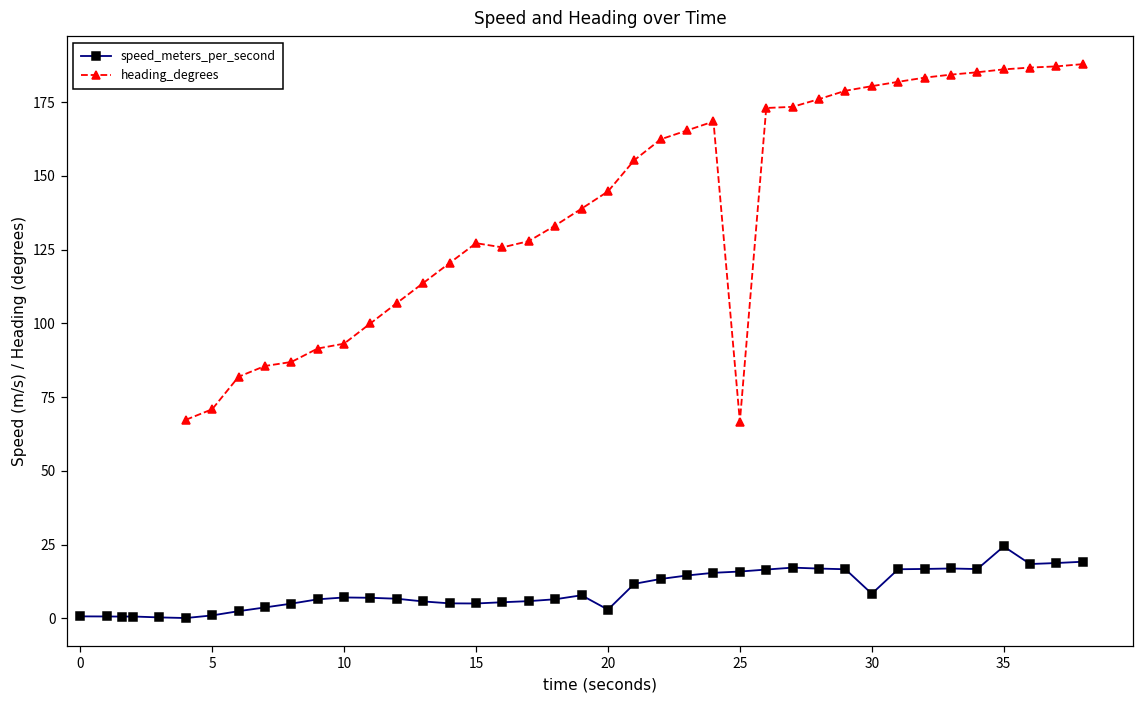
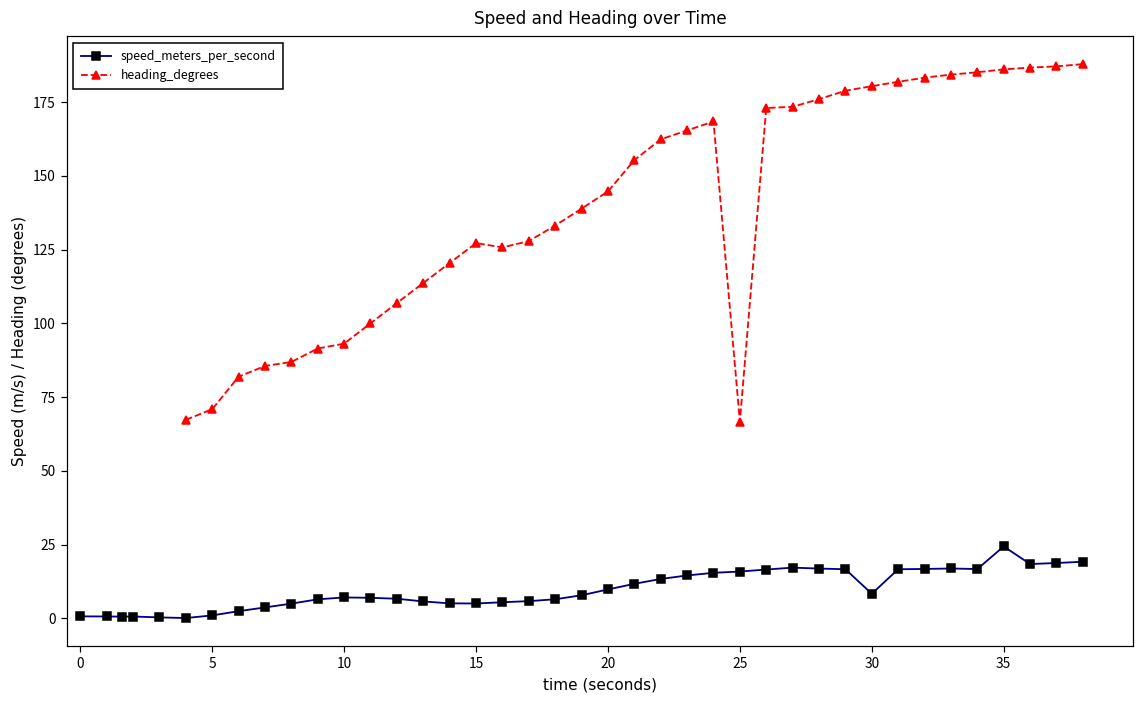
  {
    "speed_meters_per_second": {
      "0": 1,
      "5": 1,
      "10": 7,
      "15": 5,
-     "20": 3,
+     "20": 10,
      "25": 16,
      "30": 8,
      "35": 24
    },
    "heading_degrees": {
      "5": 71,
      "10": 93,
      "15": 127,
      "20": 145,
      "25": 67,
      "30": 180,
      "35": 186
    }
  }
